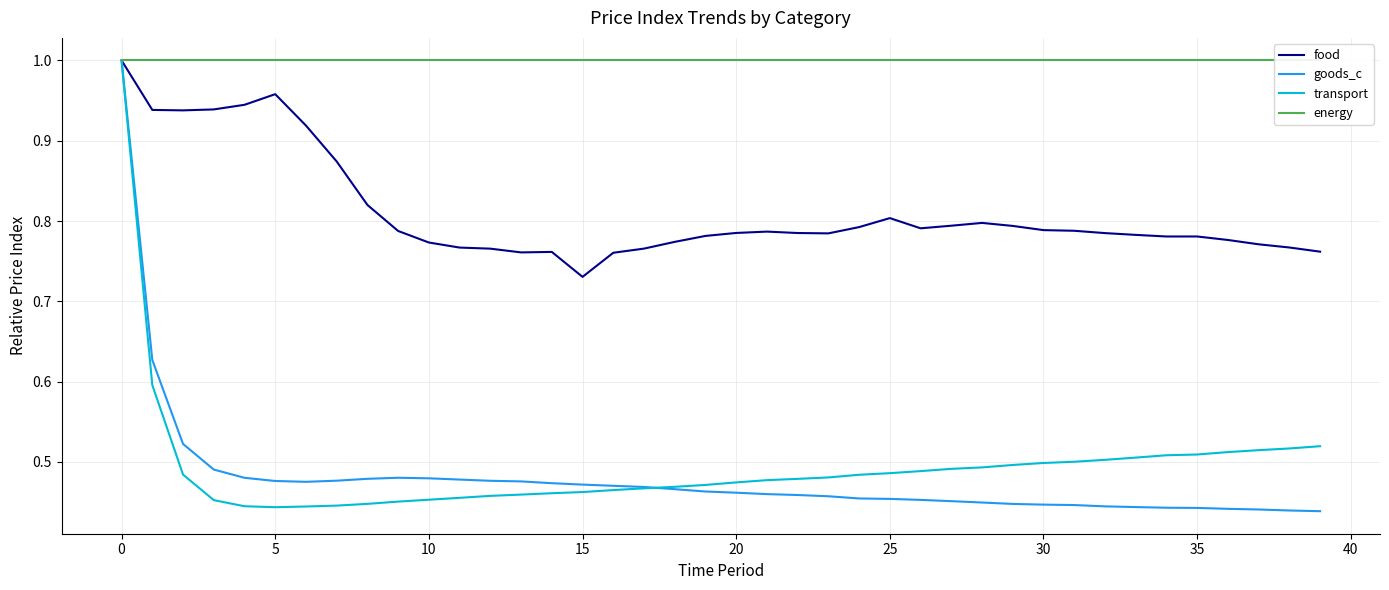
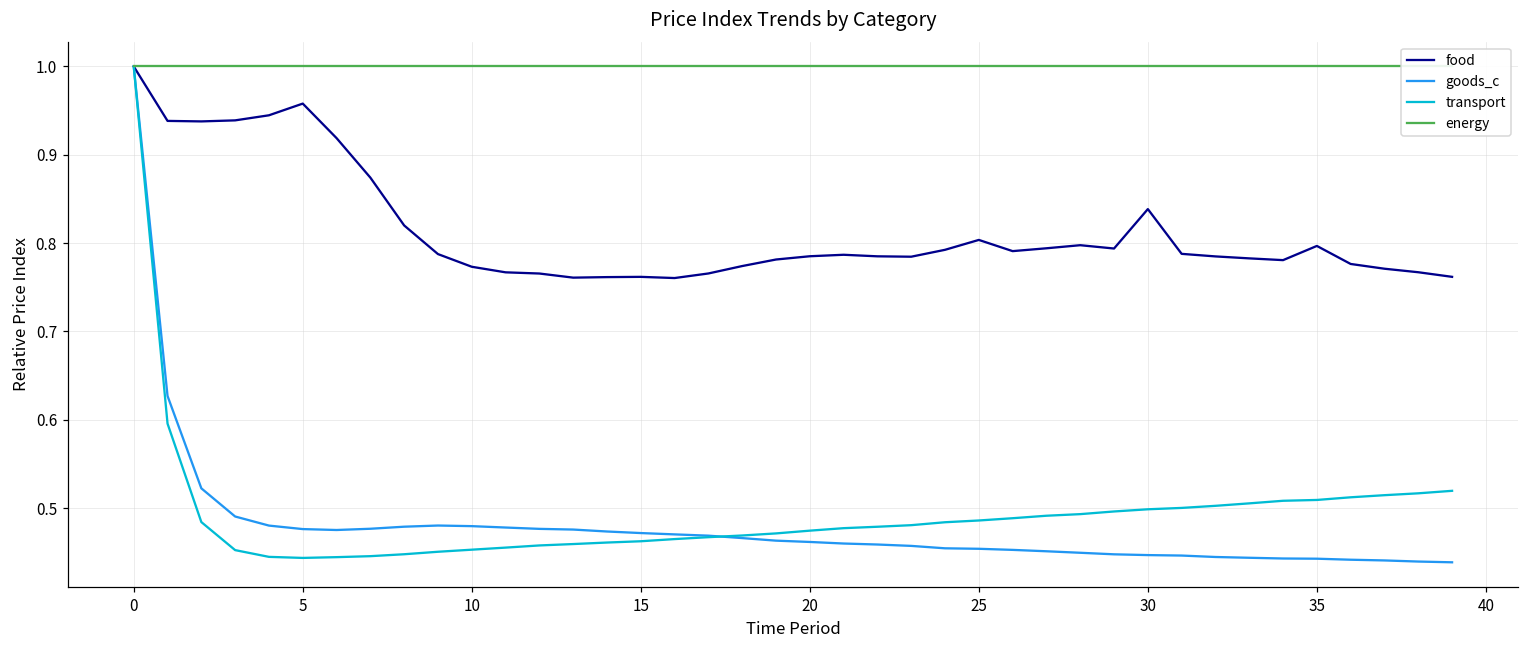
  {
    "food": {
      "5": 0.96,
      "10": 0.77,
-     "15": 0.73,
+     "15": 0.76,
      "20": 0.79,
      "25": 0.80,
-     "30": 0.79,
-     "35": 0.78
+     "30": 0.84,
+     "35": 0.80
    },
    "energy": {
      "5": 1.00,
      "10": 1.00,
      "15": 1.00,
      "20": 1.00,
      "25": 1.00,
      "30": 1.00,
      "35": 1.00
    }
  }
